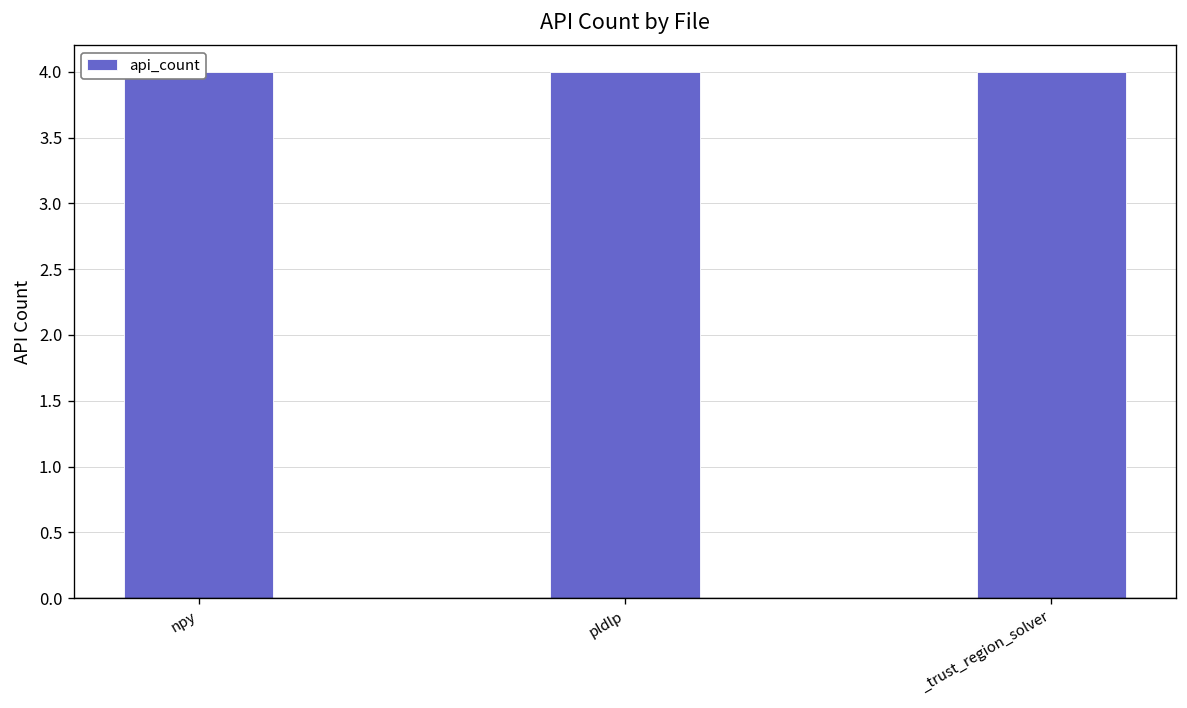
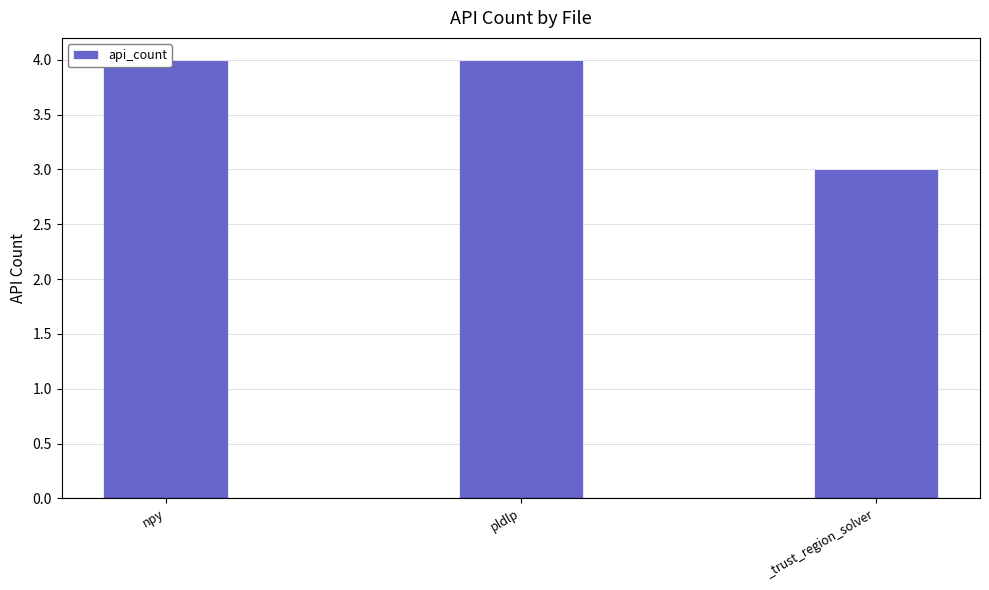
  {
    "pldlp": 4,
-   "_trust_region_solver": 4
+   "_trust_region_solver": 3
  }
